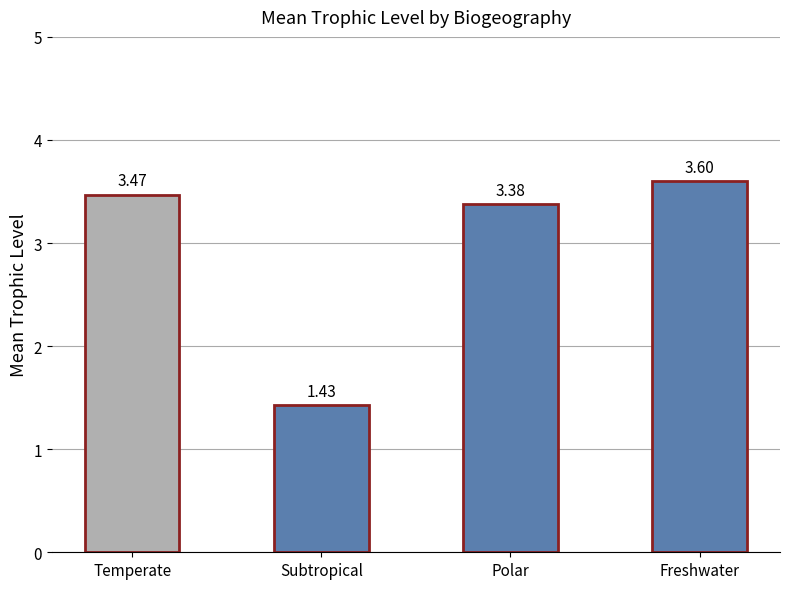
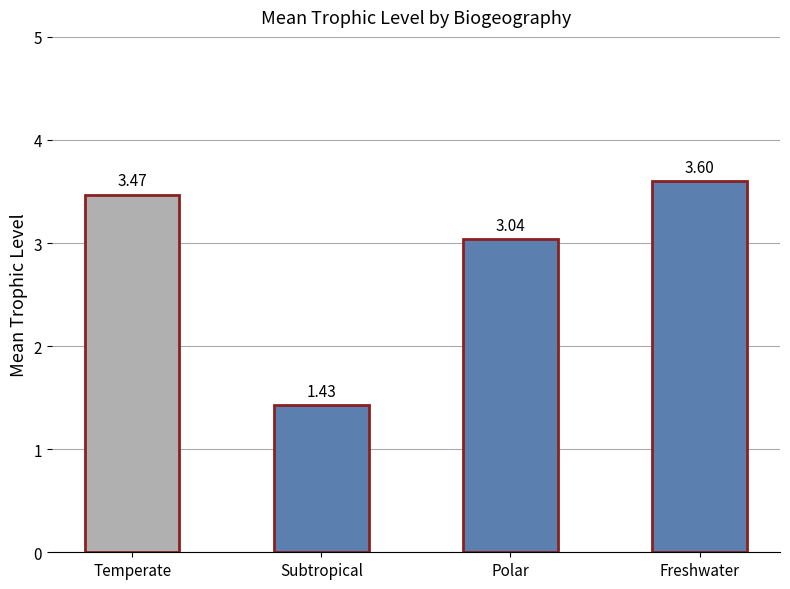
  {
    "Temperate": 3.47,
    "Subtropical": 1.43,
-   "Polar": 3.38,
+   "Polar": 3.04,
    "Freshwater": 3.60
  }
